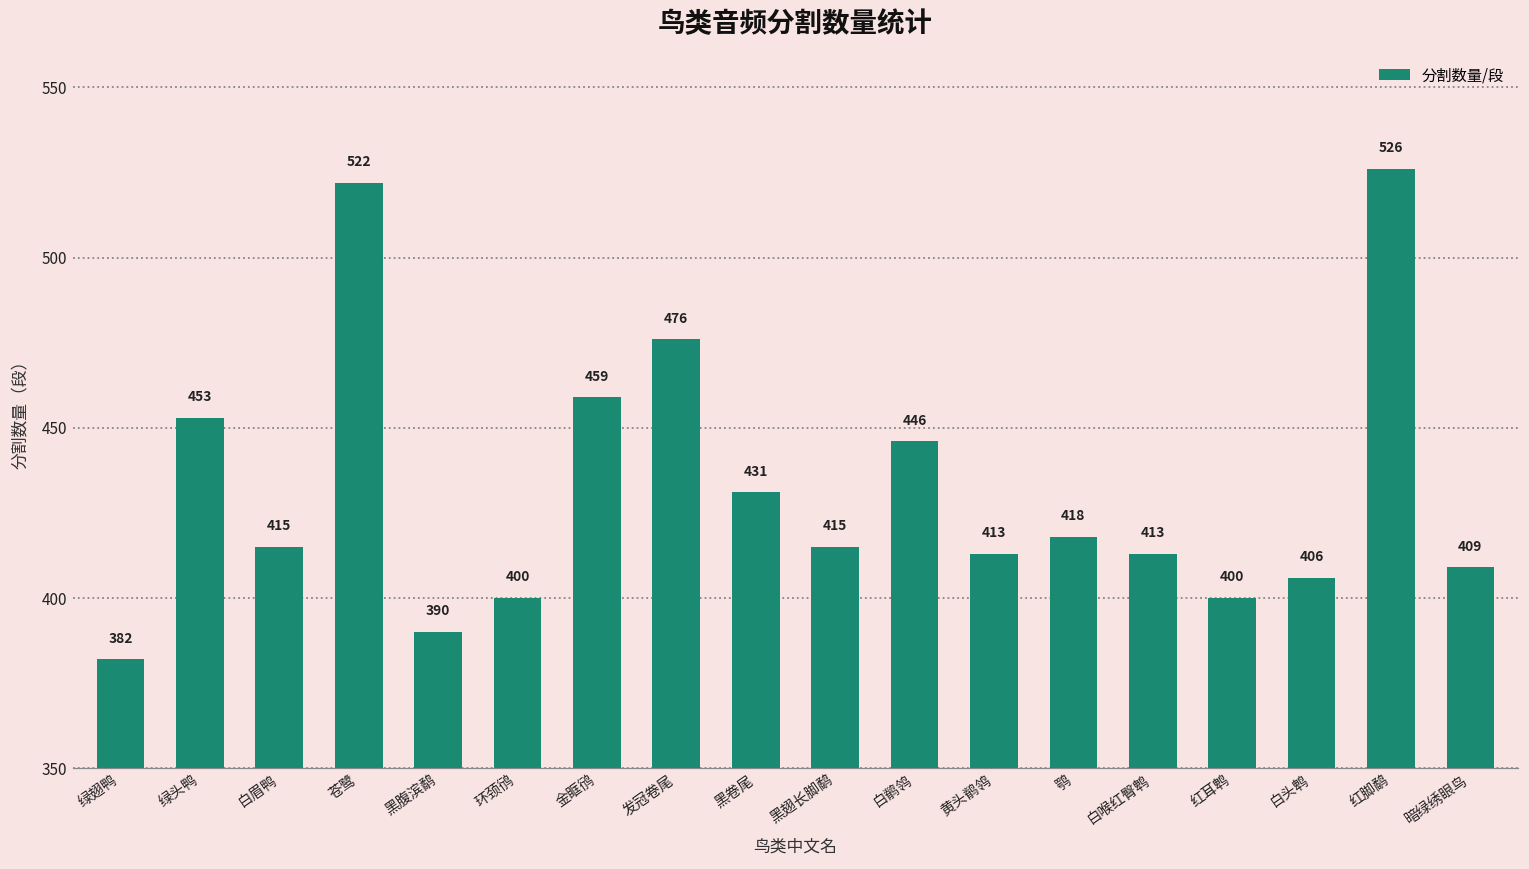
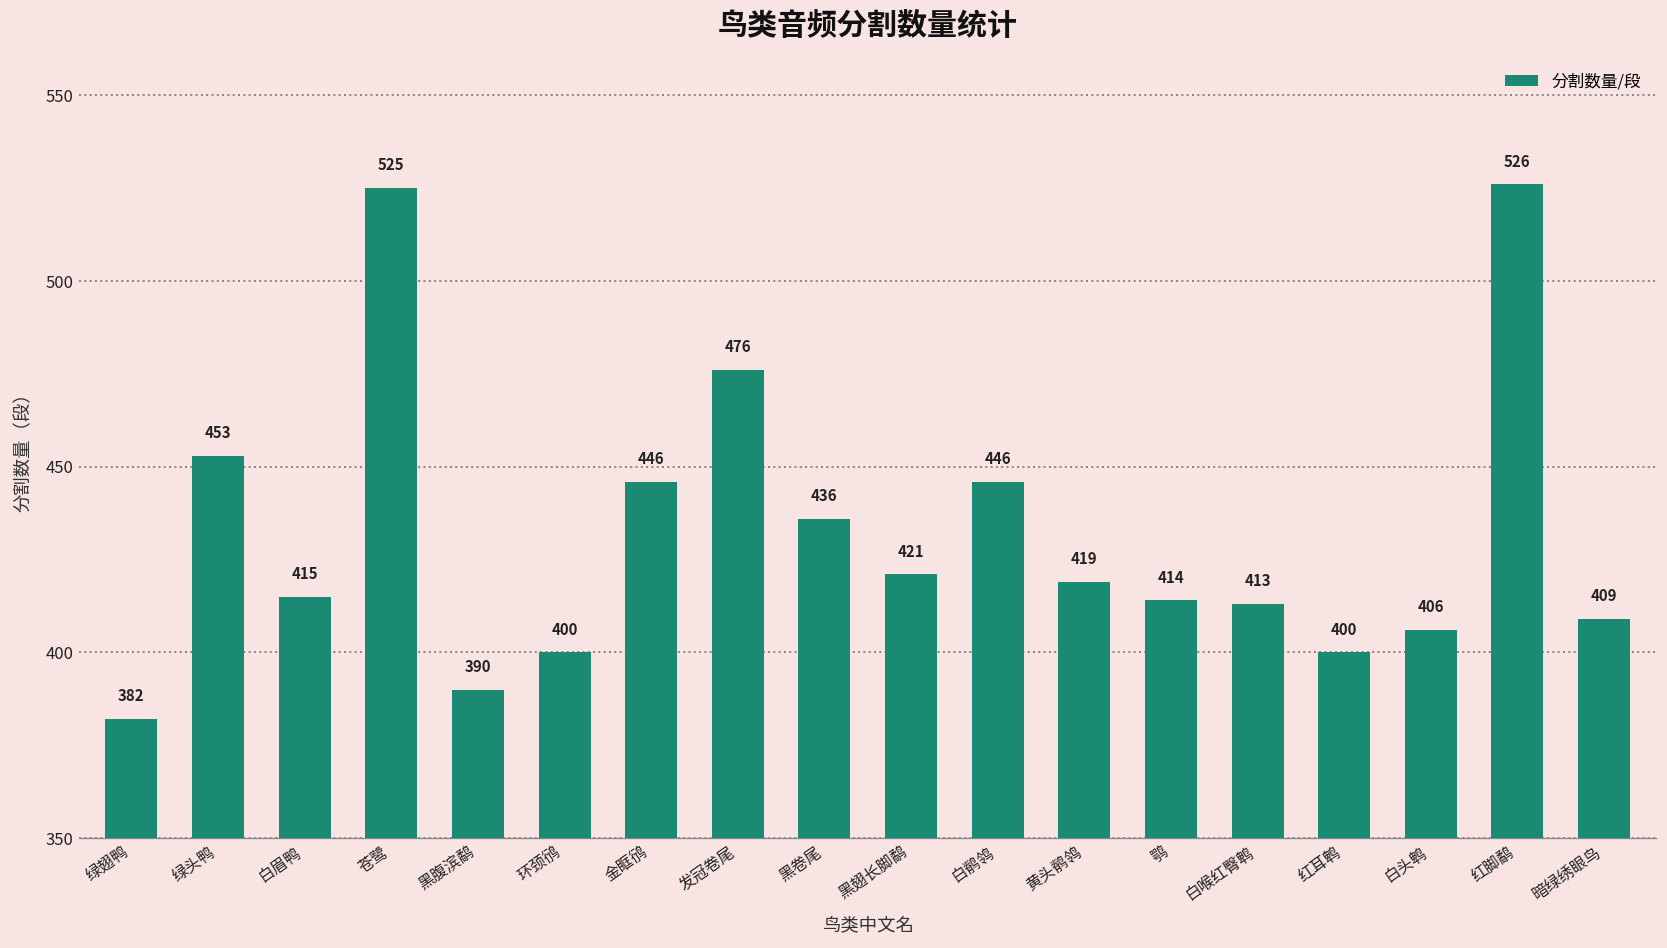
  {
    "绿翅鸭": 382,
    "绿头鸭": 453,
    "白眉鸭": 415,
-   "苍鹭": 522,
+   "苍鹭": 525,
    "黑腹滨鹬": 390,
    "环颈鸻": 400,
-   "金眶鸻": 459,
+   "金眶鸻": 446,
    "发冠卷尾": 476,
-   "黑卷尾": 431,
-   "黑翅长脚鹬": 415,
+   "黑卷尾": 436,
+   "黑翅长脚鹬": 421,
    "白鹡鸰": 446,
-   "黄头鹡鸰": 413,
-   "鹗": 418,
+   "黄头鹡鸰": 419,
+   "鹗": 414,
    "白喉红臀鹎": 413,
    "红耳鹎": 400,
    "白头鹎": 406,
    "红脚鹬": 526,
    "暗绿绣眼鸟": 409
  }
